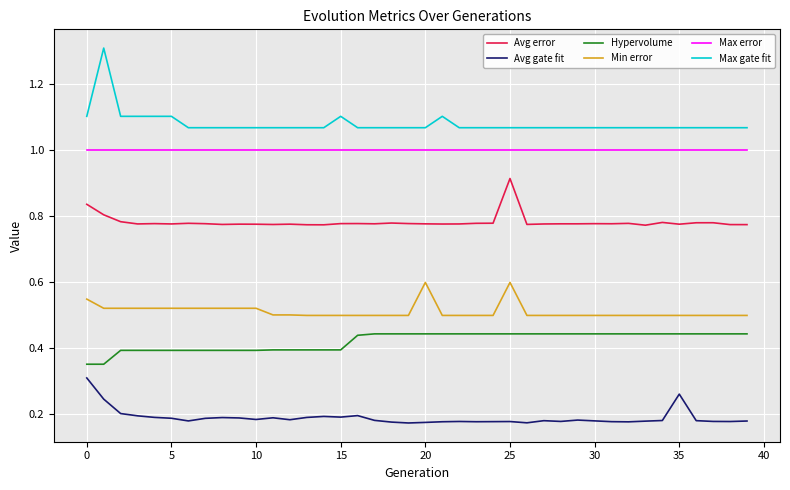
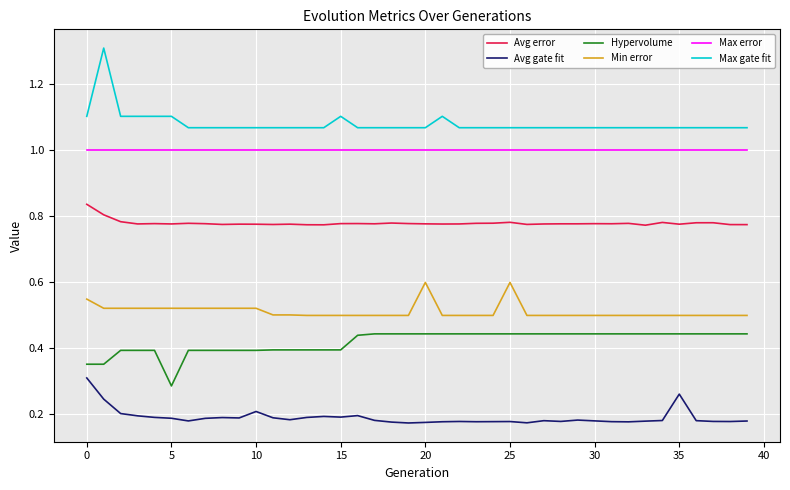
  {
    "Avg error": {
      "0": 0.84,
      "5": 0.78,
      "10": 0.78,
      "15": 0.78,
      "20": 0.78,
-     "25": 0.91,
+     "25": 0.78,
      "30": 0.78,
      "35": 0.78
    },
    "Avg gate fit": {
      "0": 0.31,
      "5": 0.19,
-     "10": 0.18,
+     "10": 0.21,
      "15": 0.19,
      "20": 0.18,
      "25": 0.18,
      "30": 0.18,
      "35": 0.26
    },
    "Hypervolume": {
      "0": 0.35,
-     "5": 0.39,
+     "5": 0.29,
      "10": 0.39,
      "15": 0.40,
      "20": 0.44,
      "25": 0.44,
      "30": 0.44,
      "35": 0.44
    },
    "Min error": {
      "0": 0.55,
      "5": 0.52,
      "10": 0.52,
      "15": 0.50,
      "20": 0.60,
      "25": 0.60,
      "30": 0.50,
      "35": 0.50
    },
    "Max error": {
      "0": 1.00,
      "5": 1.00,
      "10": 1.00,
      "15": 1.00,
      "20": 1.00,
      "25": 1.00,
      "30": 1.00,
      "35": 1.00
    },
    "Max gate fit": {
      "0": 1.10,
      "5": 1.10,
      "10": 1.07,
      "15": 1.10,
      "20": 1.07,
      "25": 1.07,
      "30": 1.07,
      "35": 1.07
    }
  }
